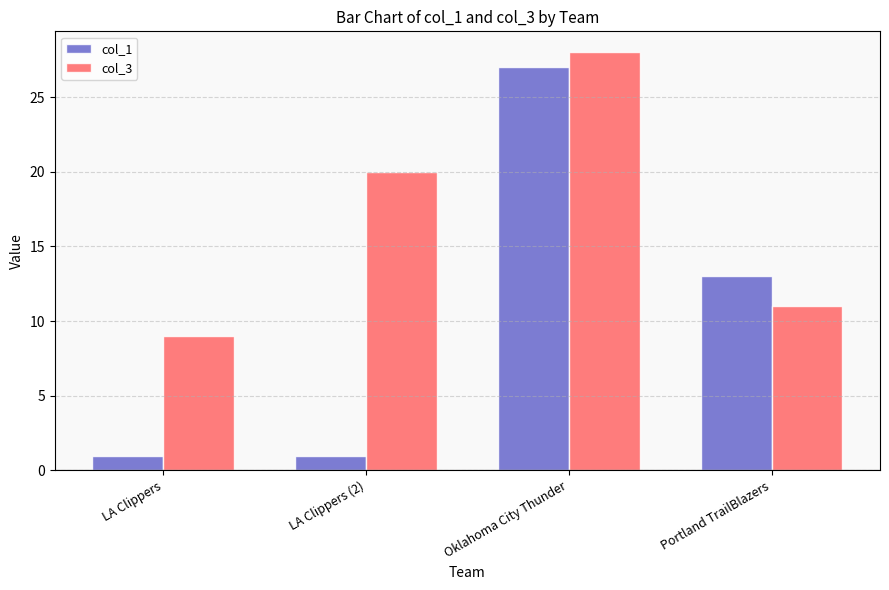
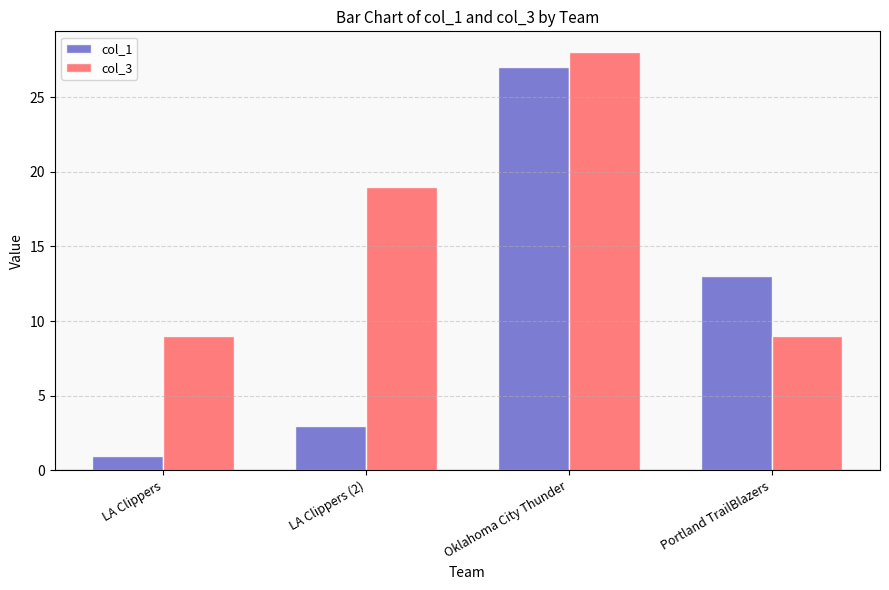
  {
    "col_1": {
      "LA Clippers": 1,
-     "LA Clippers (2)": 1,
+     "LA Clippers (2)": 3,
      "Oklahoma City Thunder": 27,
      "Portland TrailBlazers": 13
    },
    "col_3": {
      "LA Clippers": 9,
-     "LA Clippers (2)": 20,
+     "LA Clippers (2)": 19,
      "Oklahoma City Thunder": 28,
-     "Portland TrailBlazers": 11
+     "Portland TrailBlazers": 9
    }
  }
